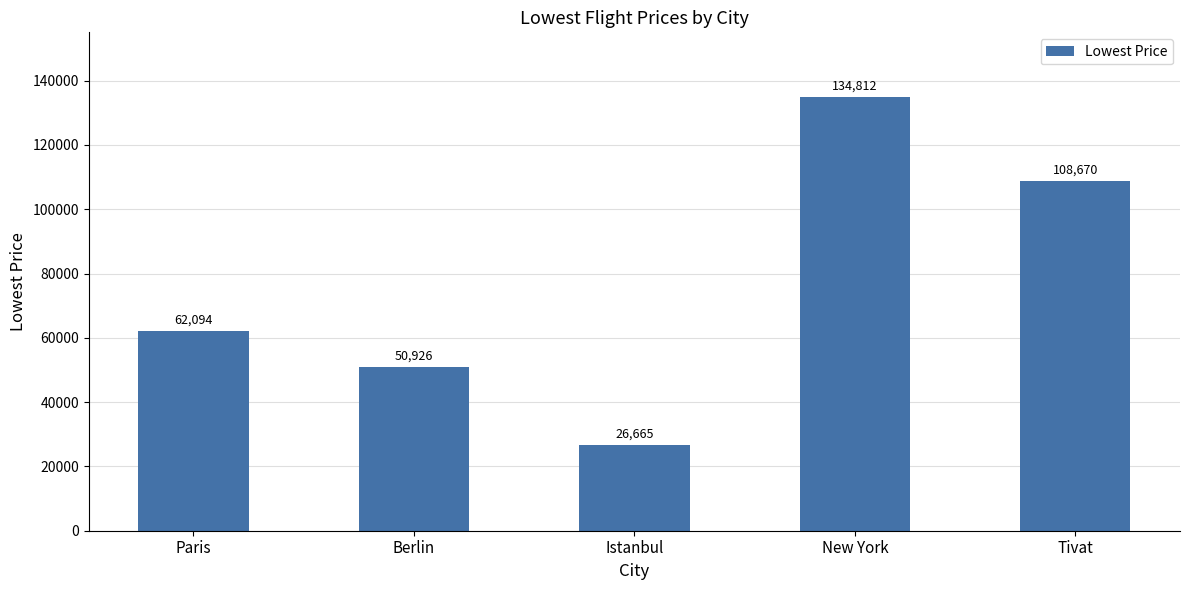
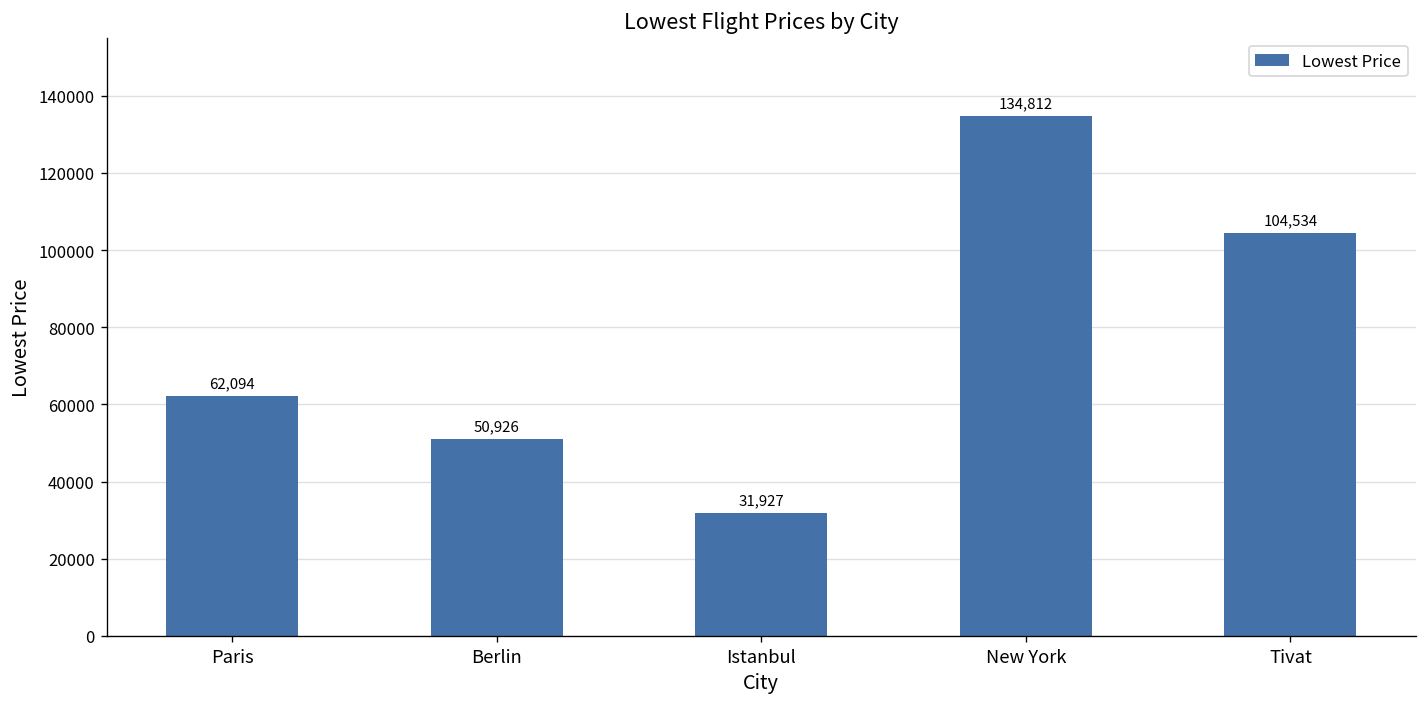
  {
    "Paris": "62,094",
    "Berlin": "50,926",
-   "Istanbul": "26,665",
+   "Istanbul": "31,927",
    "New York": "134,812",
-   "Tivat": "108,670"
+   "Tivat": "104,534"
  }
